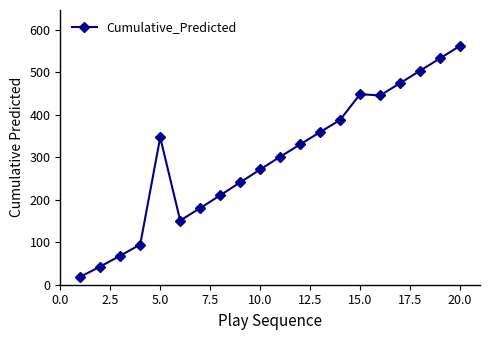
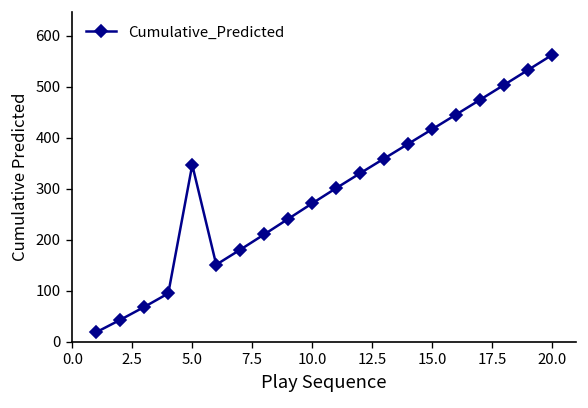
  {
    "5.0": 350,
    "10.0": 270,
-   "15.0": 450,
+   "15.0": 420,
    "20.0": 560
  }
